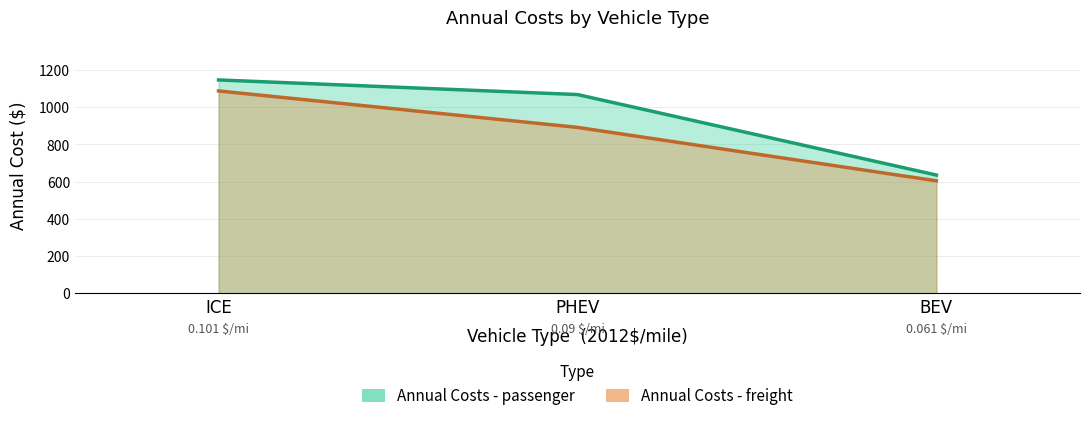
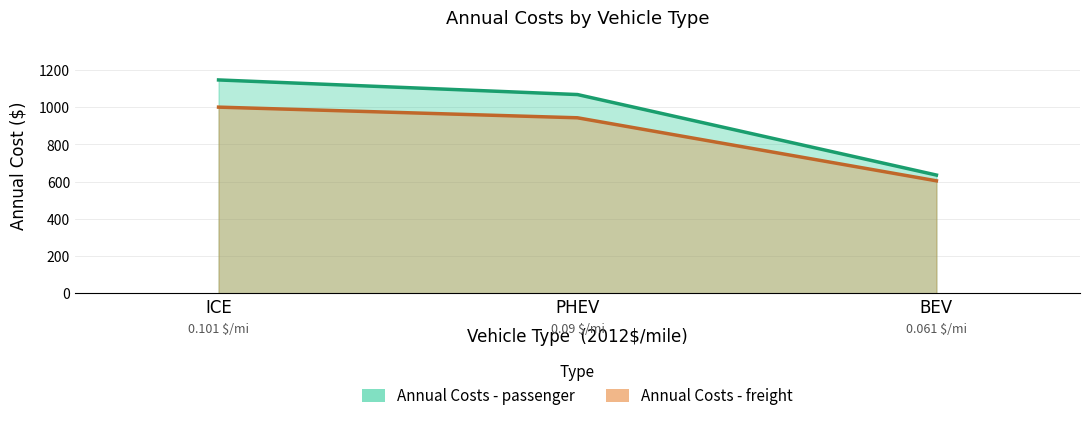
  {
    "Annual Costs - passenger": {
      "ICE": 1150,
      "PHEV": 1070,
      "BEV": 640
    },
    "Annual Costs - freight": {
-     "ICE": 1090,
-     "PHEV": 890,
+     "ICE": 1000,
+     "PHEV": 940,
      "BEV": 600
    }
  }
